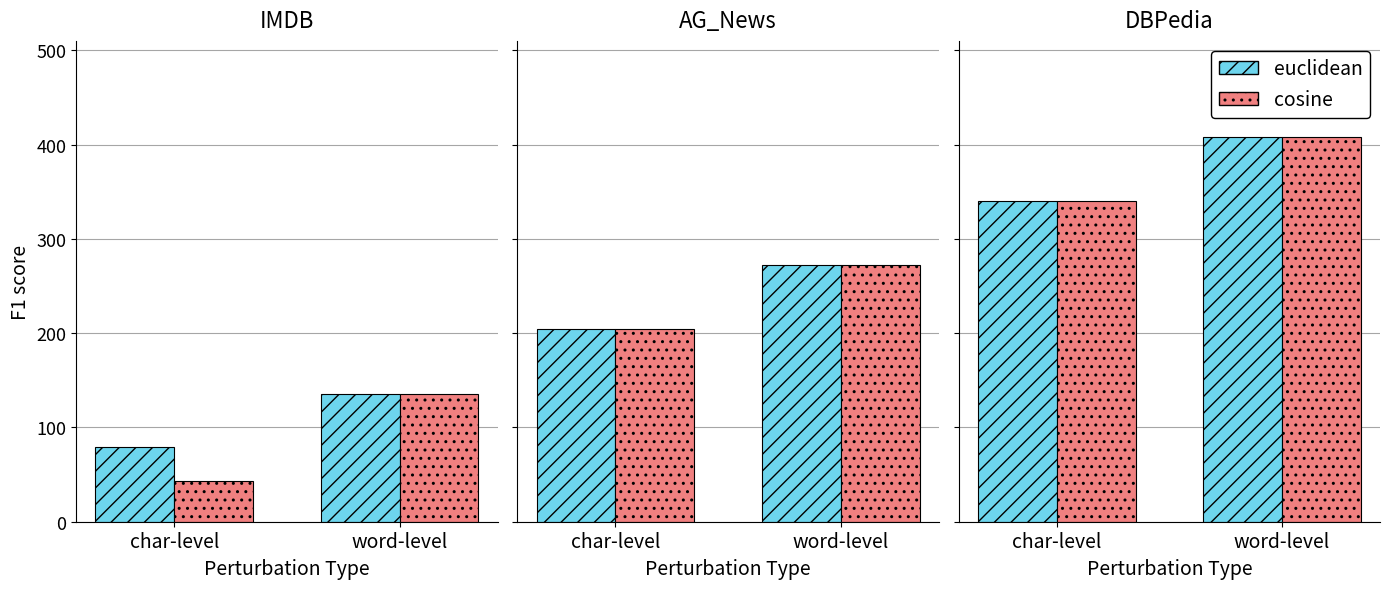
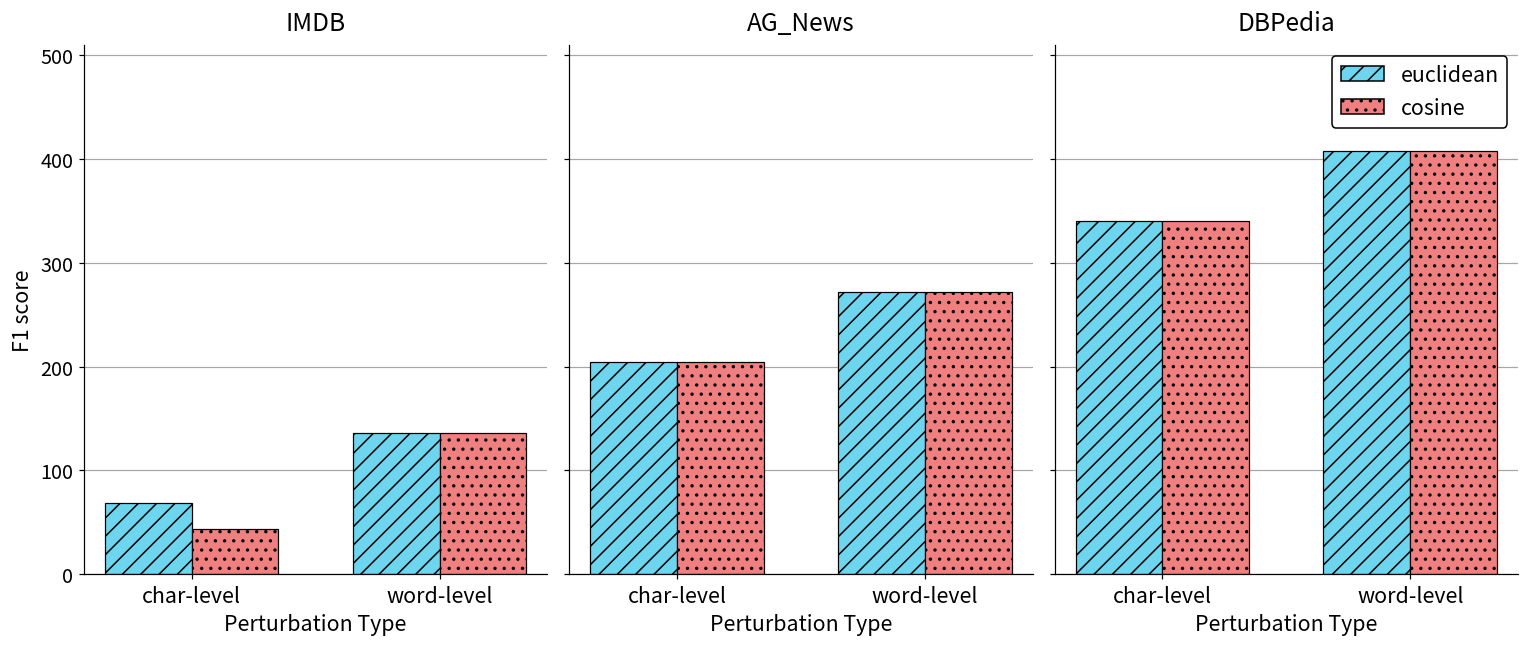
  {
    "IMDB": {
      "euclidean": {
-       "char-level": 80,
+       "char-level": 70,
        "word-level": 140
      },
      "cosine": {
        "char-level": 40,
        "word-level": 140
      }
    }
  }
